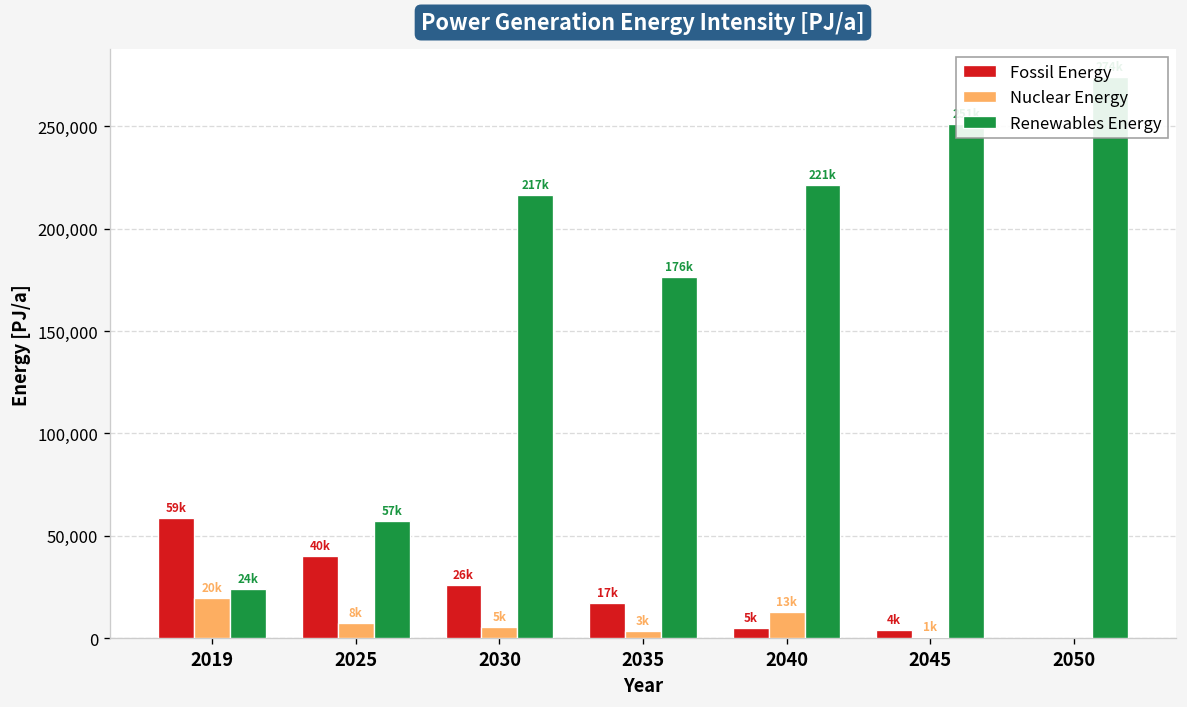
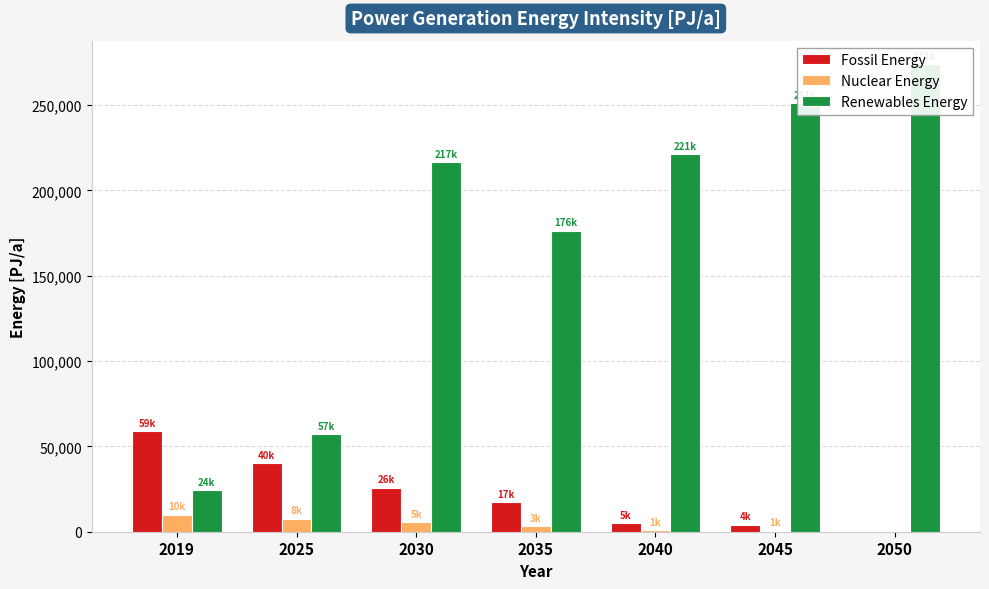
  {
    "Fossil Energy": {
      "2019": "59k",
      "2025": "40k",
      "2030": "26k",
      "2035": "17k",
      "2040": "5k",
      "2045": "4k"
    },
    "Nuclear Energy": {
-     "2019": "20k",
+     "2019": "10k",
      "2025": "8k",
      "2030": "5k",
      "2035": "3k",
-     "2040": "13k",
+     "2040": "1k",
      "2045": "1k"
    },
    "Renewables Energy": {
      "2019": "24k",
      "2025": "57k",
      "2030": "217k",
      "2035": "176k",
      "2040": "221k"
    }
  }
